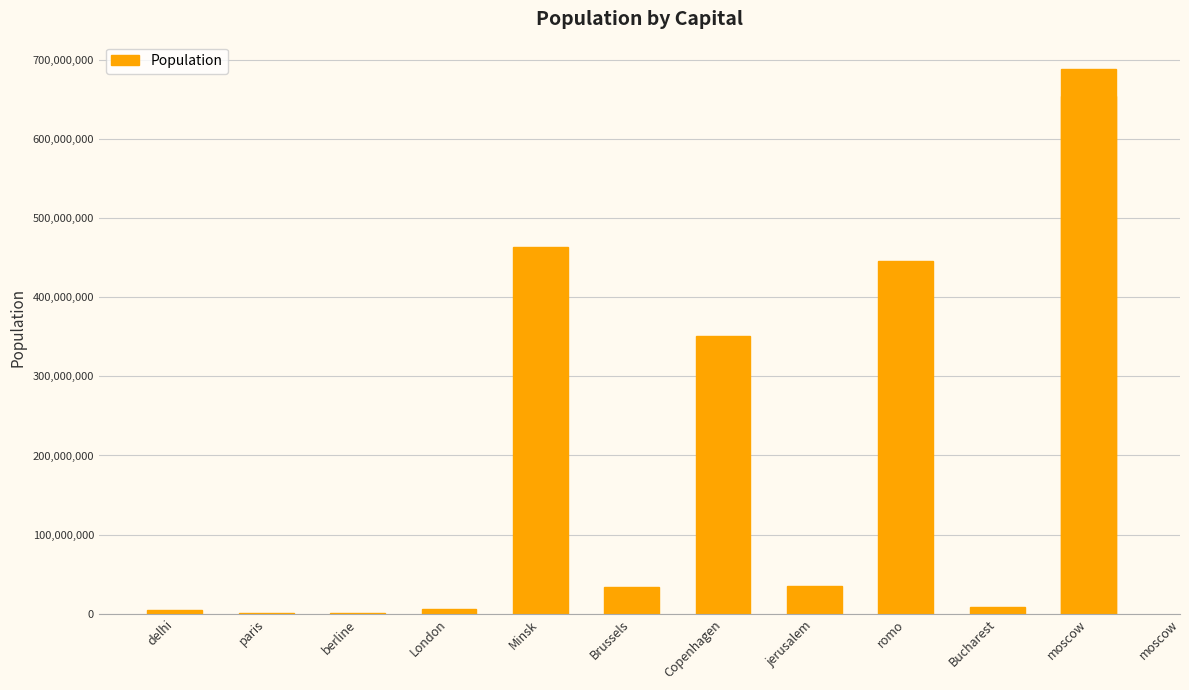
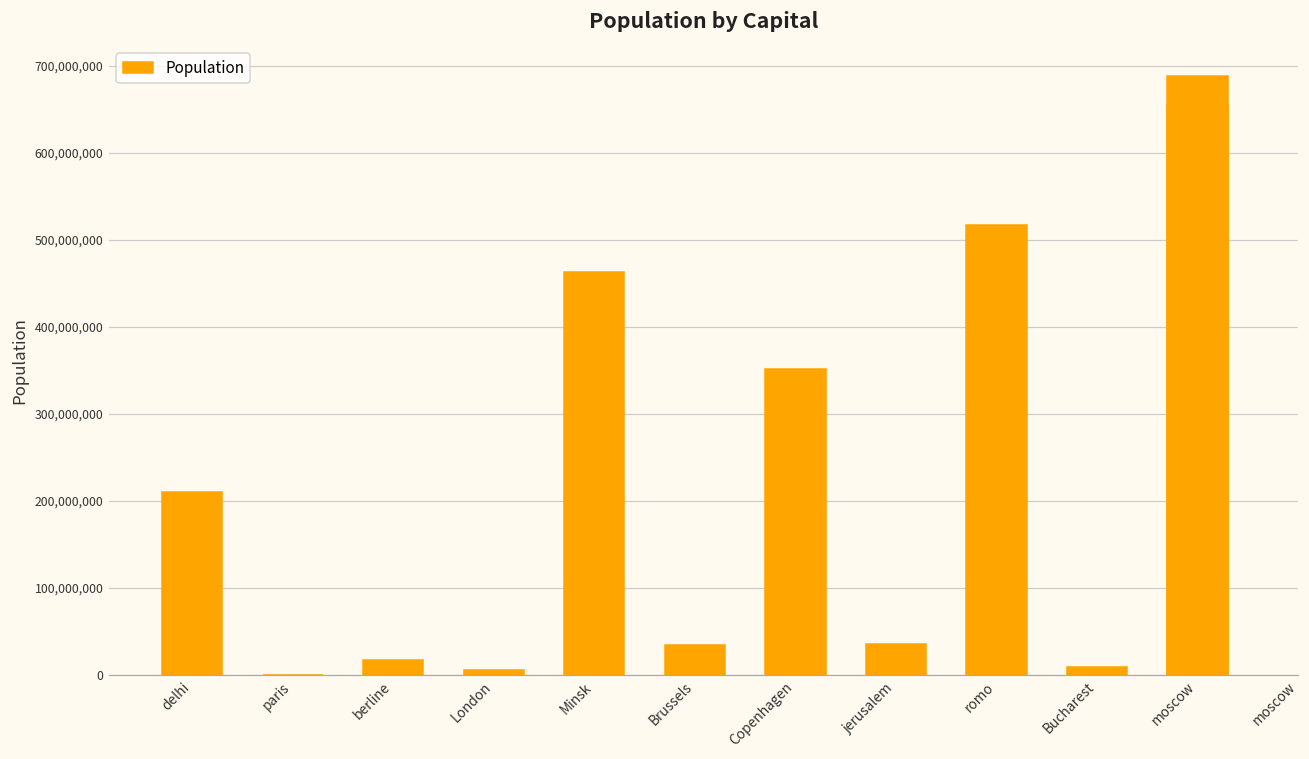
  {
-   "delhi": "10,000,000",
-   "berline": "0",
+   "delhi": "210,000,000",
+   "berline": "20,000,000",
    "London": "10,000,000",
    "Minsk": "460,000,000",
    "Brussels": "30,000,000",
    "Copenhagen": "350,000,000",
    "jerusalem": "40,000,000",
-   "romo": "450,000,000",
+   "romo": "520,000,000",
    "Bucharest": "10,000,000"
  }
